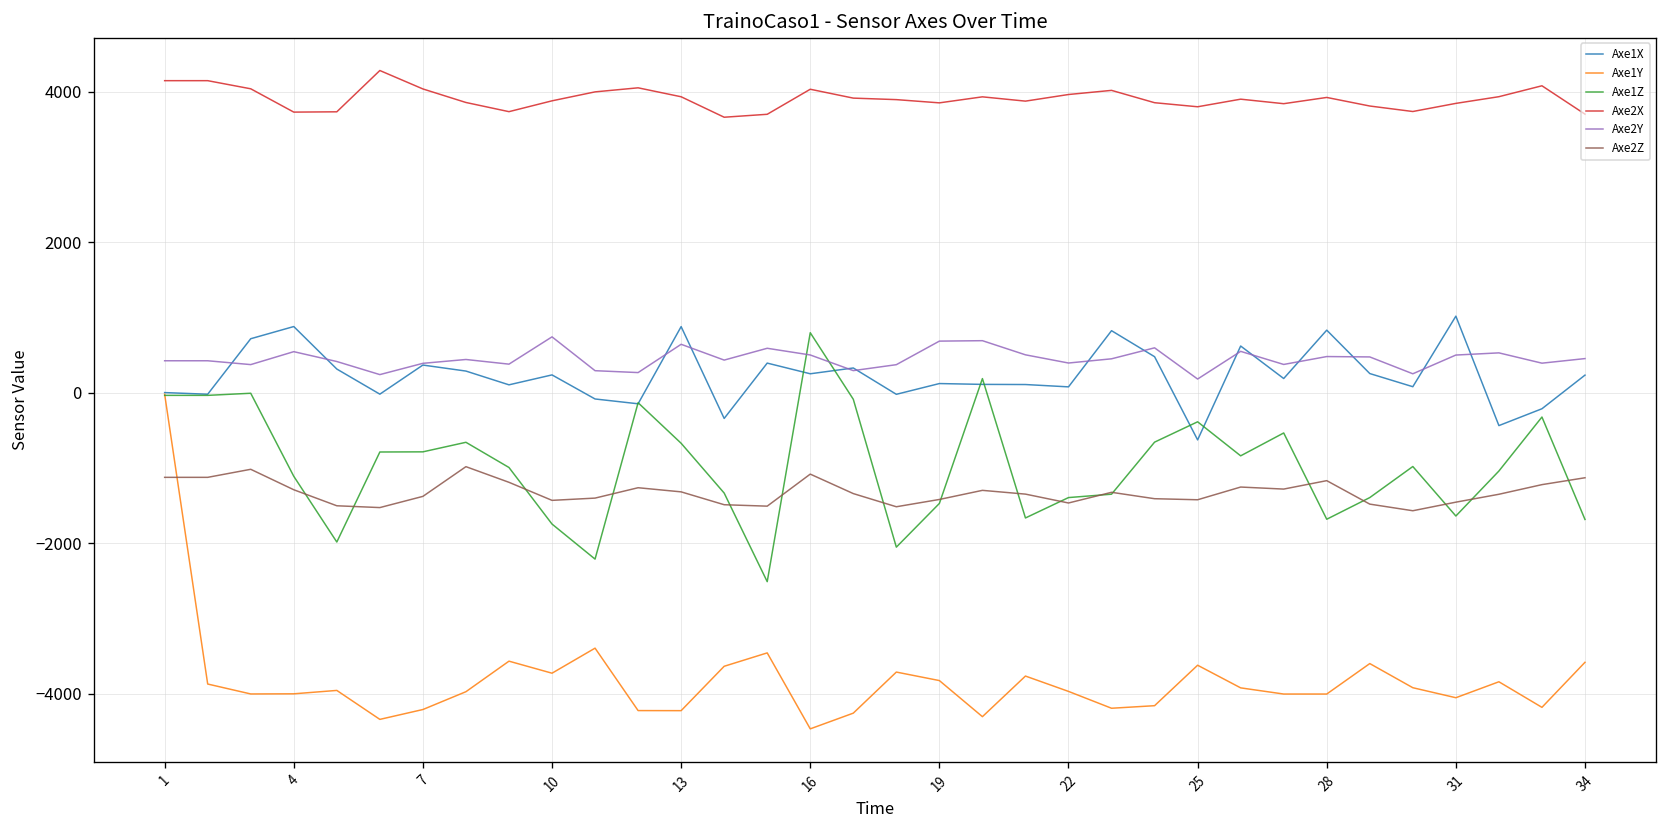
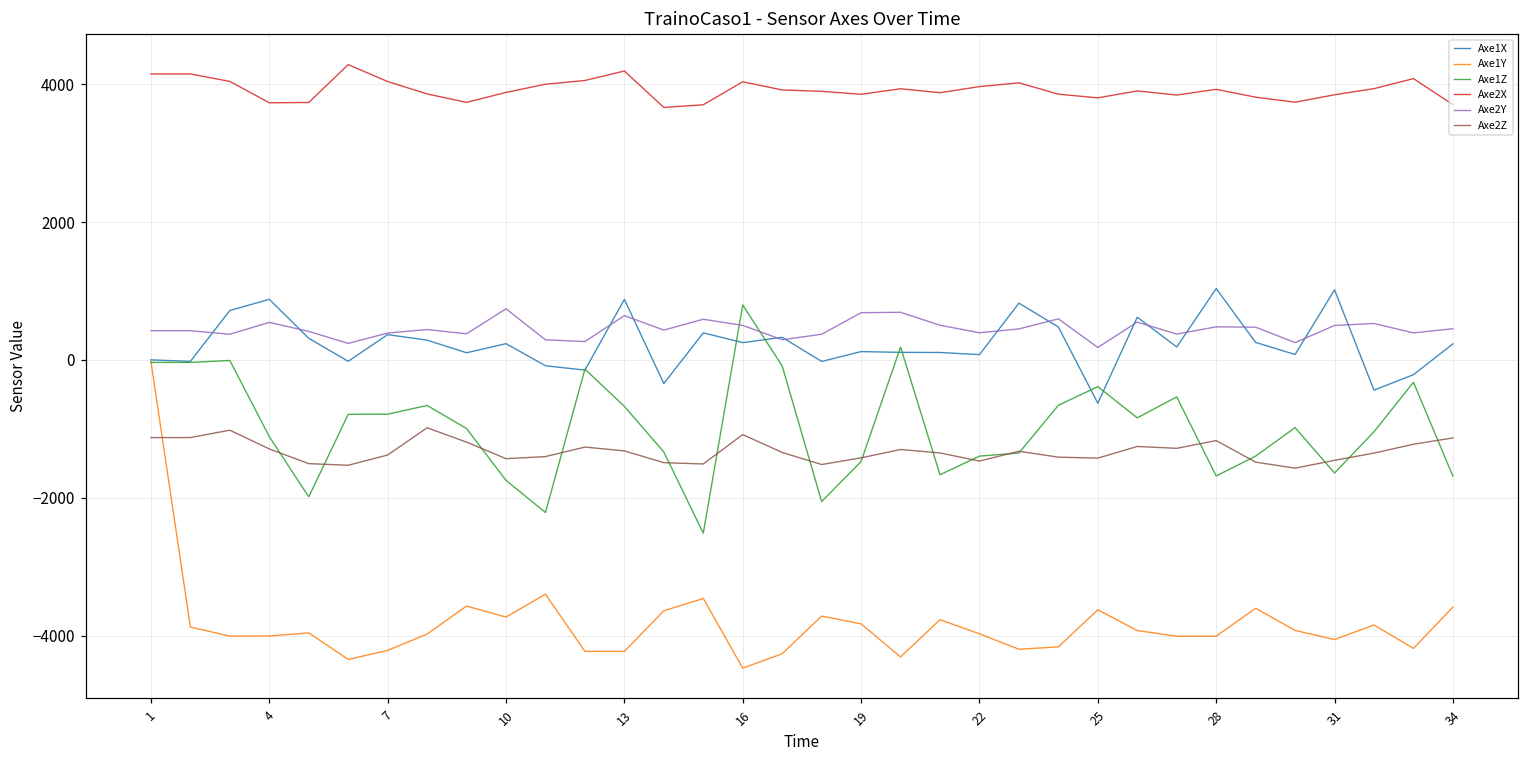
  {
    "Axe1X": {
      "4": 900,
      "10": 200,
      "13": 900,
      "16": 300,
      "19": 100,
      "22": 100,
      "25": -600,
-     "28": 800,
+     "28": 1000,
      "31": 1000,
      "34": 200
    },
    "Axe1Y": {
      "4": -4000,
      "7": -4200,
      "10": -3700,
      "13": -4200,
      "16": -4500,
      "19": -3800,
      "22": -4000,
      "25": -3600,
      "28": -4000,
      "31": -4100,
      "34": -3600
    },
    "Axe1Z": {
      "4": -1100,
      "7": -800,
      "10": -1700,
      "13": -700,
      "16": 800,
      "19": -1500,
      "22": -1400,
      "25": -400,
      "28": -1700,
      "31": -1600,
      "34": -1700
    },
    "Axe2X": {
      "1": 4100,
      "4": 3700,
      "7": 4000,
      "10": 3900,
-     "13": 3900,
+     "13": 4200,
      "16": 4000,
      "19": 3900,
      "22": 4000,
      "25": 3800,
      "28": 3900,
      "31": 3800
    },
    "Axe2Y": {
      "1": 400,
      "4": 500,
      "10": 700,
      "13": 600,
      "16": 500,
      "19": 700,
      "22": 400,
      "25": 200,
      "28": 500,
      "31": 500,
      "34": 500
    },
    "Axe2Z": {
      "1": -1100,
      "4": -1300,
      "7": -1400,
      "10": -1400,
      "13": -1300,
      "16": -1100,
      "19": -1400,
      "22": -1500,
      "25": -1400,
      "28": -1200,
      "31": -1500,
      "34": -1100
    }
  }
